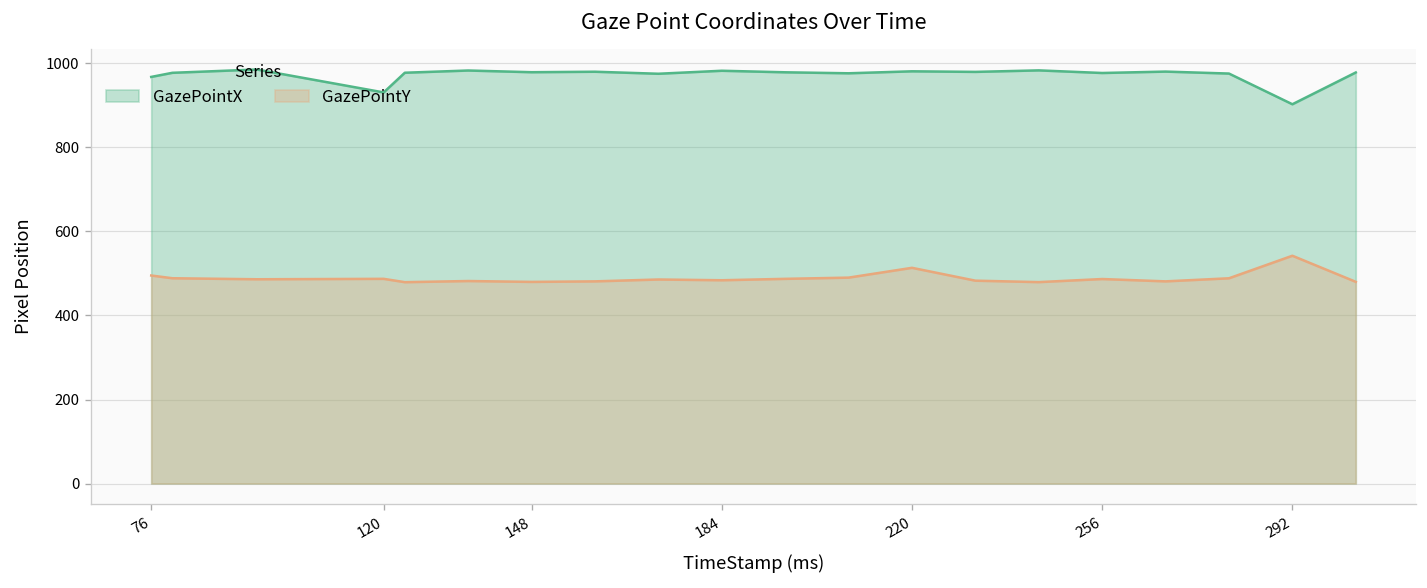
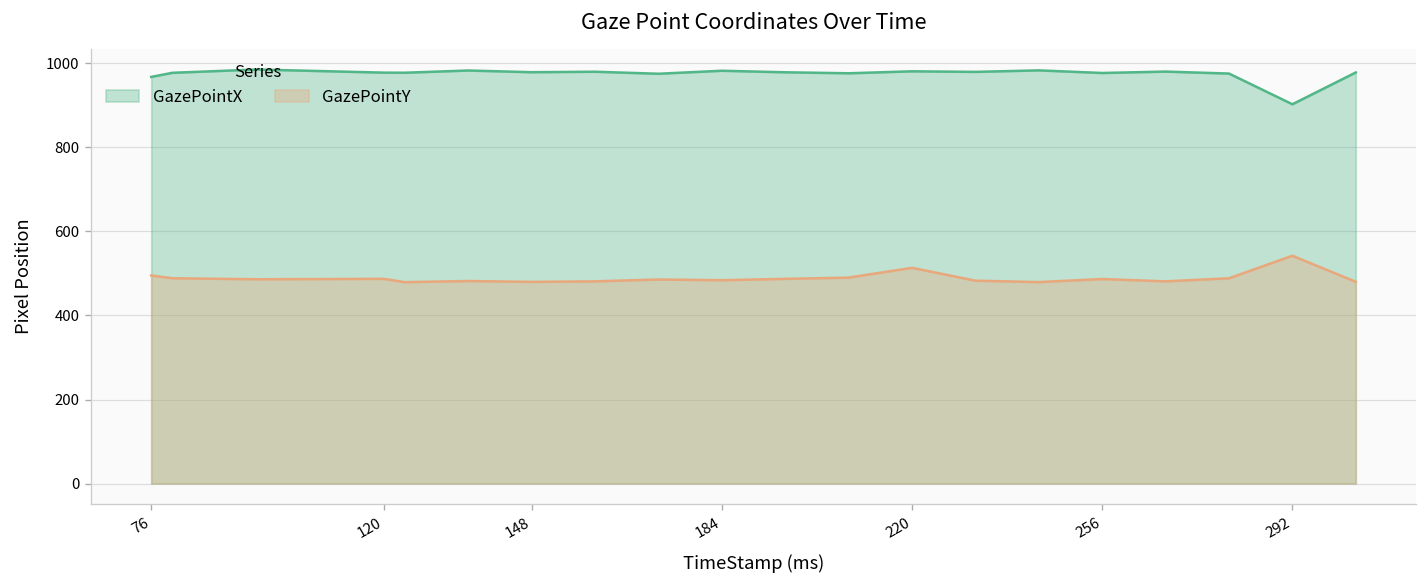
  {
    "GazePointX": {
      "76": 970,
-     "120": 930,
+     "120": 980,
      "148": 980,
      "184": 980,
      "220": 980,
      "256": 980,
      "292": 900
    },
    "GazePointY": {
      "76": 500,
      "120": 490,
      "148": 480,
      "184": 480,
      "220": 510,
      "256": 490,
      "292": 540
    }
  }
